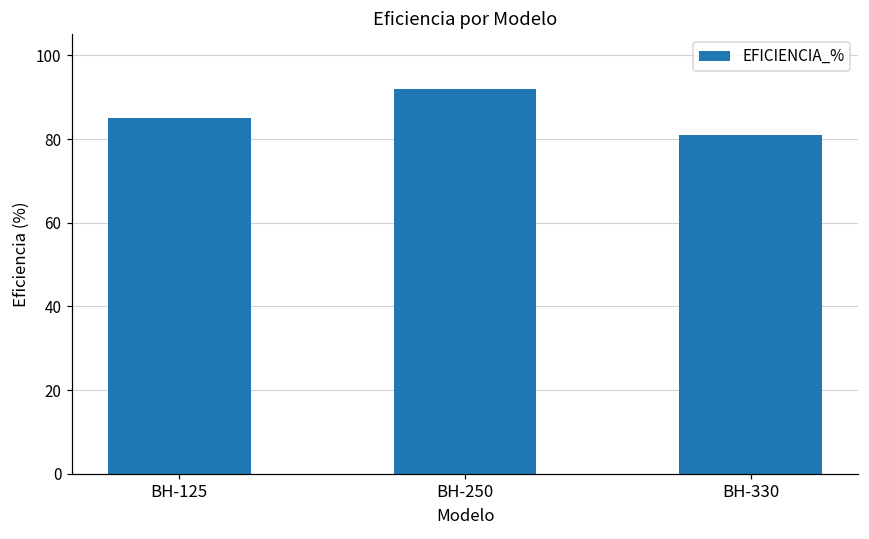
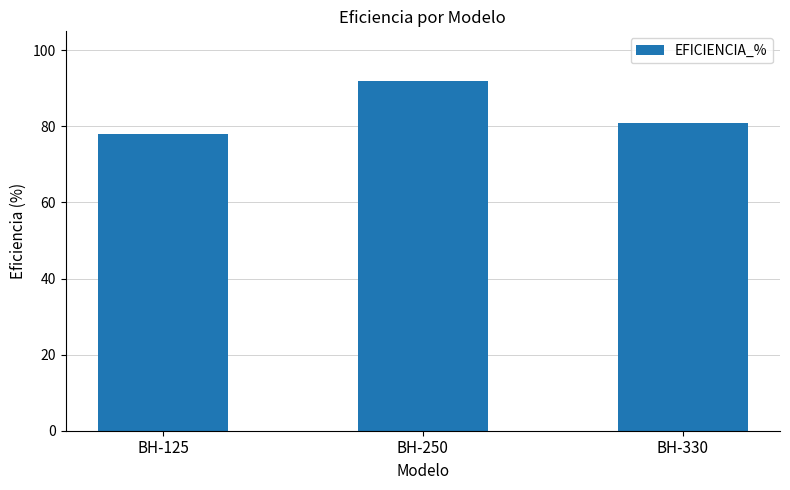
  {
-   "BH-125": 85,
+   "BH-125": 78,
    "BH-250": 92,
    "BH-330": 81
  }
